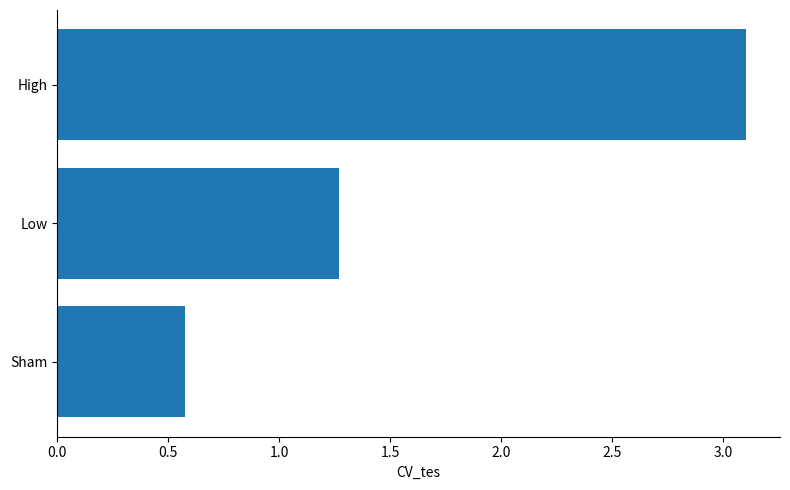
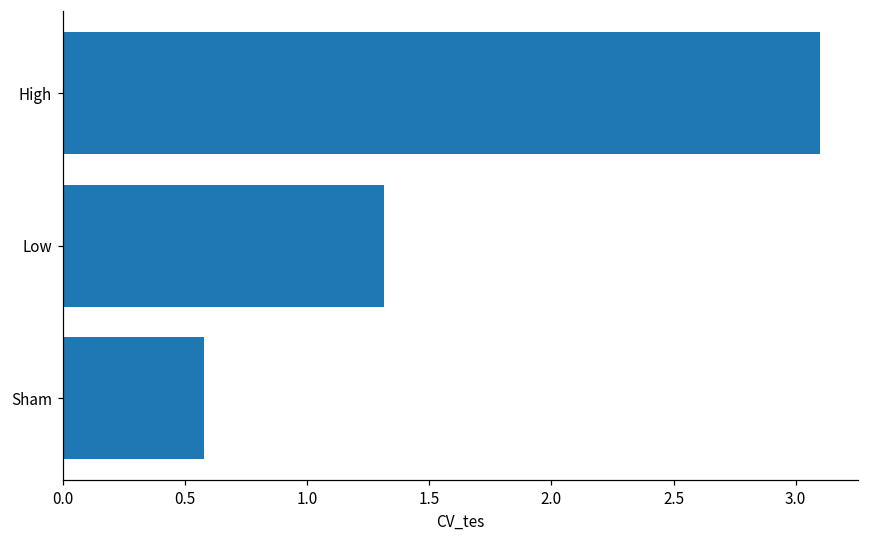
  {
    "High": 3.10,
-   "Low": 1.27,
+   "Low": 1.31,
    "Sham": 0.58
  }
